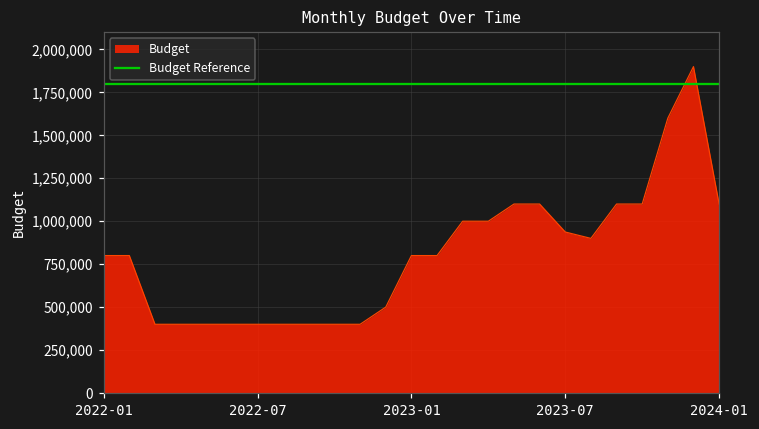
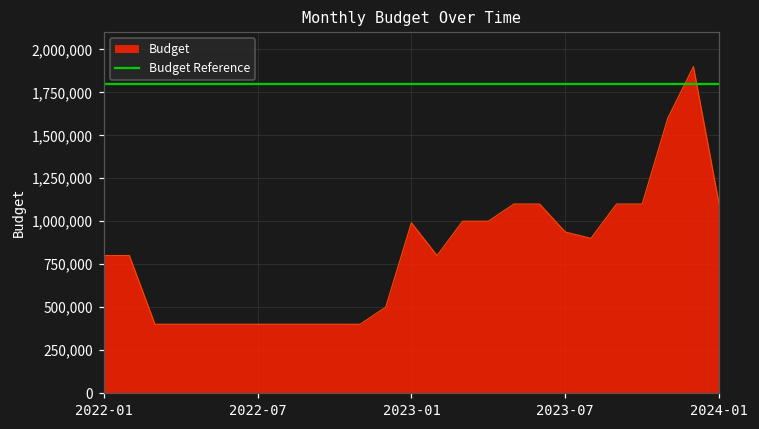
  {
    "2022-01": "800,000",
    "2022-07": "400,000",
-   "2023-01": "800,000",
+   "2023-01": "990,000",
    "2023-07": "940,000",
    "2024-01": "1,100,000"
  }
